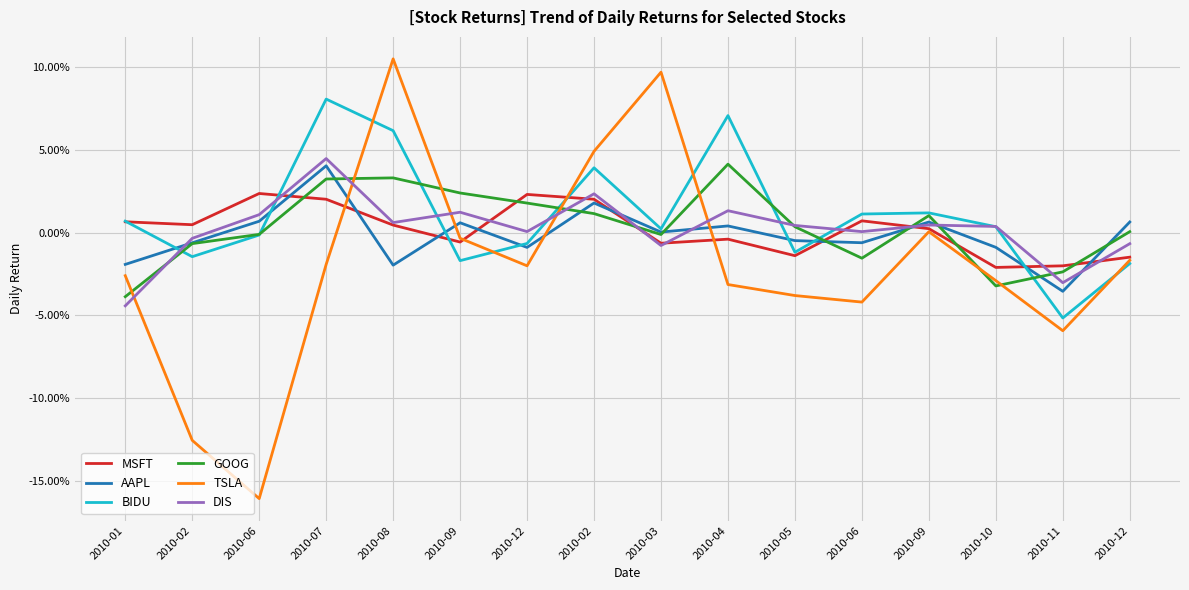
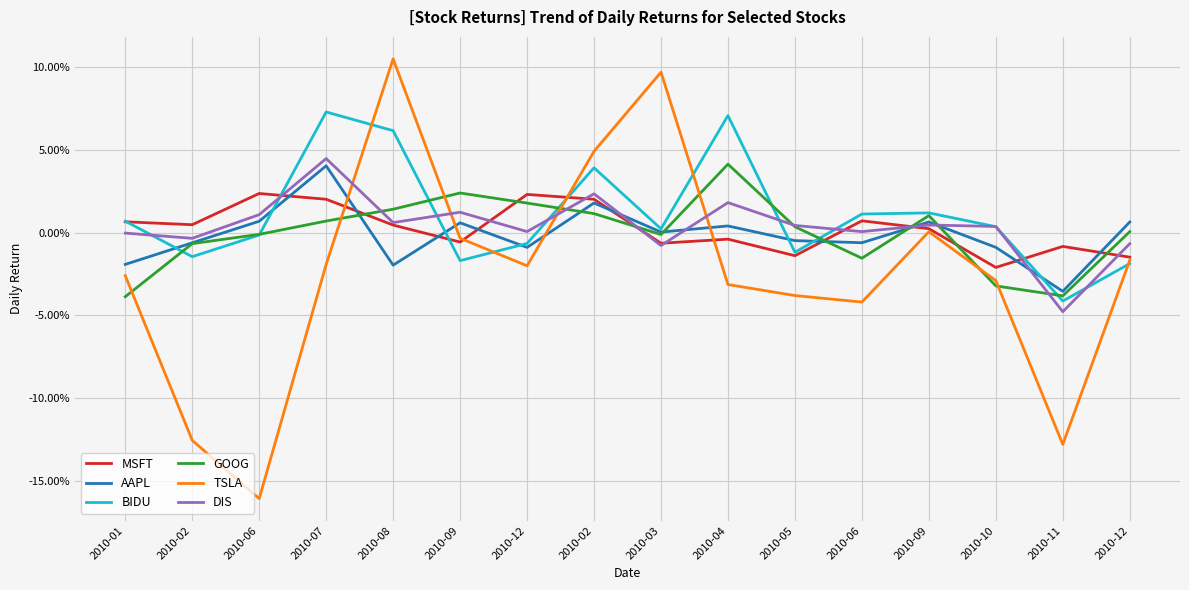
  {
    "MSFT": {
      "2010-07": "2.0%",
      "2010-04": "-0.4%",
      "2010-05": "-1.4%",
      "2010-10": "-2.1%",
-     "2010-11": "-2.0%"
+     "2010-11": "-0.8%"
    },
    "AAPL": {
      "2010-01": "-1.9%",
      "2010-07": "4.0%",
      "2010-08": "-2.0%",
      "2010-04": "0.4%",
      "2010-05": "-0.5%",
      "2010-10": "-0.9%",
      "2010-11": "-3.6%"
    },
    "BIDU": {
-     "2010-07": "8.1%",
+     "2010-07": "7.3%",
      "2010-08": "6.2%",
      "2010-03": "0.2%",
      "2010-04": "7.1%",
      "2010-05": "-1.2%",
-     "2010-11": "-5.2%"
+     "2010-11": "-4.1%"
    },
    "GOOG": {
      "2010-01": "-3.9%",
-     "2010-07": "3.2%",
-     "2010-08": "3.3%",
+     "2010-07": "0.7%",
+     "2010-08": "1.4%",
      "2010-04": "4.1%",
      "2010-10": "-3.2%",
-     "2010-11": "-2.4%"
+     "2010-11": "-3.8%"
    },
    "TSLA": {
      "2010-01": "-2.6%",
      "2010-07": "-1.9%",
      "2010-08": "10.5%",
      "2010-03": "9.7%",
      "2010-04": "-3.1%",
      "2010-05": "-3.8%",
      "2010-10": "-2.9%",
-     "2010-11": "-5.9%"
+     "2010-11": "-12.8%"
    },
    "DIS": {
-     "2010-01": "-4.4%",
+     "2010-01": "0.0%",
      "2010-07": "4.5%",
-     "2010-04": "1.3%",
-     "2010-11": "-3.0%"
+     "2010-04": "1.8%",
+     "2010-11": "-4.8%"
    }
  }
